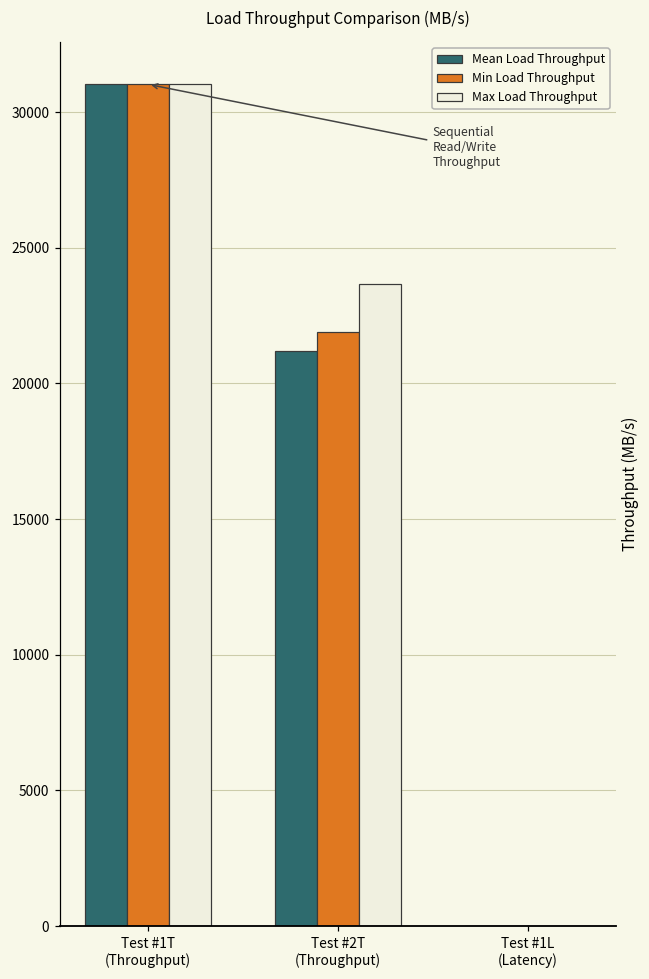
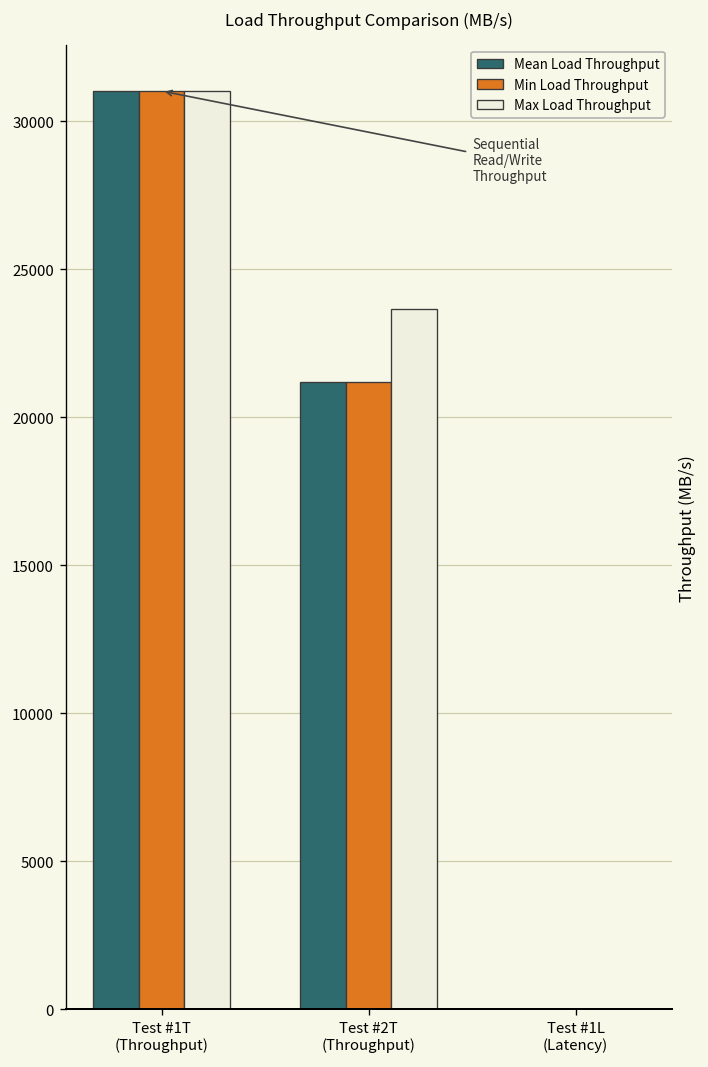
  {
    "Mean Load Throughput": {
      "Test #1T (Throughput)": 31000,
      "Test #2T (Throughput)": 21200,
      "Test #1L (Latency)": 0
    },
    "Min Load Throughput": {
      "Test #1T (Throughput)": 31000,
-     "Test #2T (Throughput)": 21900,
+     "Test #2T (Throughput)": 21200,
      "Test #1L (Latency)": 0
    },
    "Max Load Throughput": {
      "Test #1T (Throughput)": 31000,
      "Test #2T (Throughput)": 23700,
      "Test #1L (Latency)": 0
    }
  }
